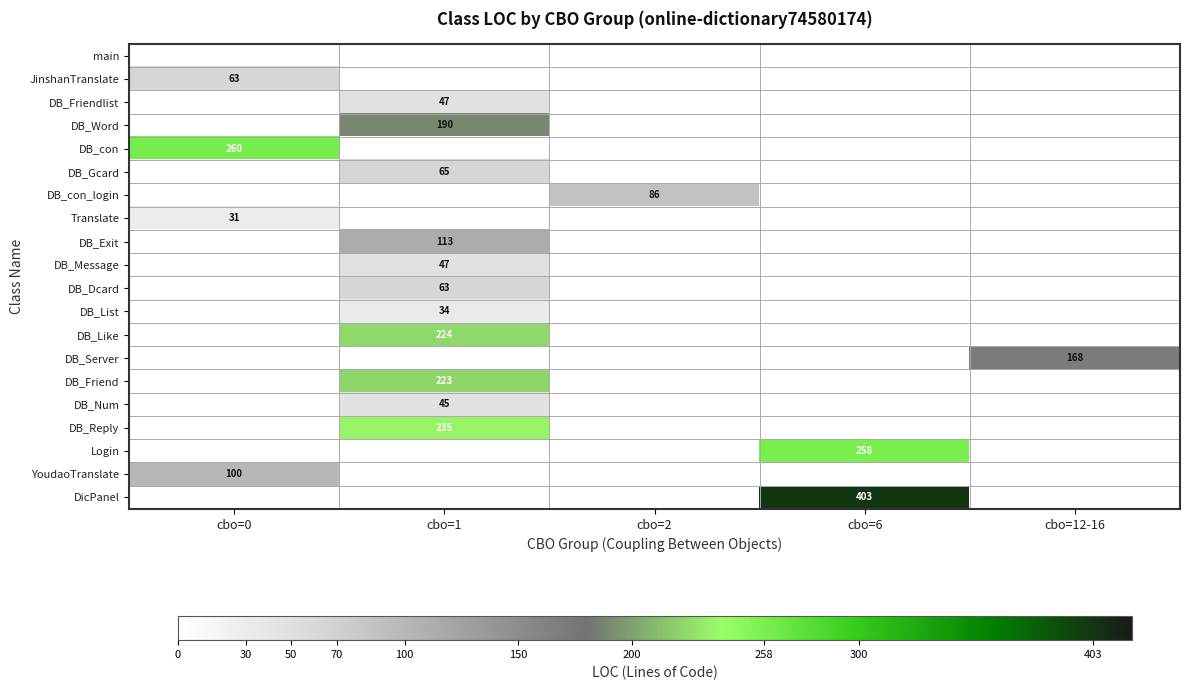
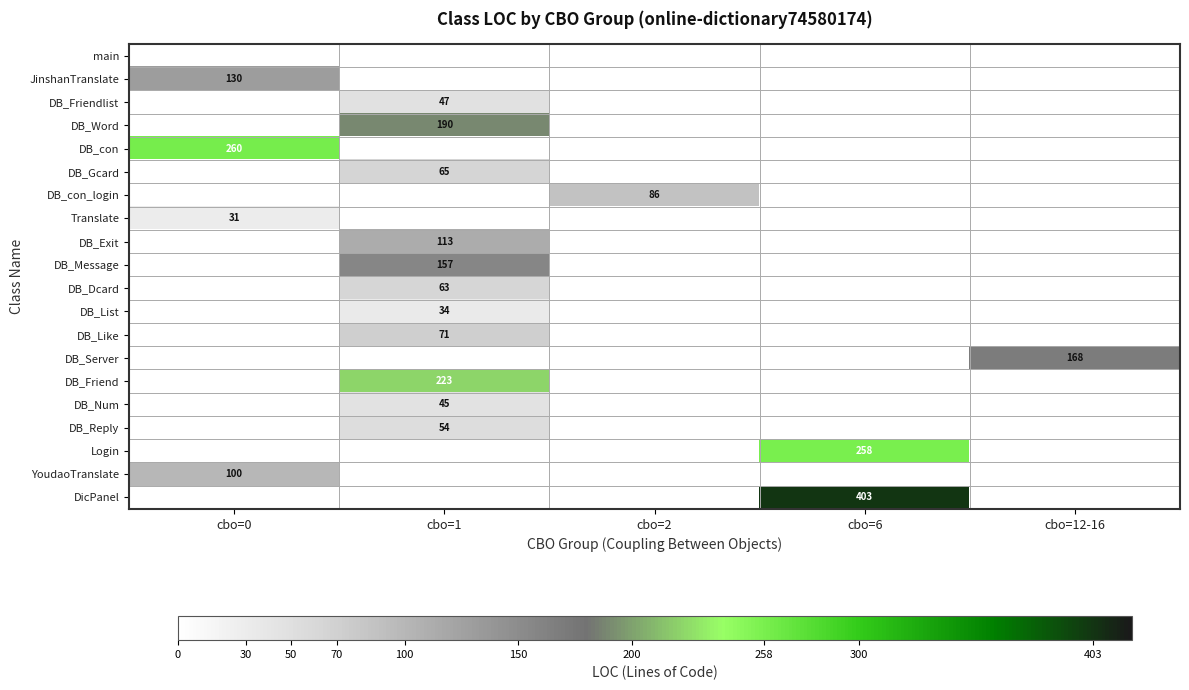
  {
    "JinshanTranslate": {
-     "cbo=0": 63
+     "cbo=0": 130
    },
    "DB_Friendlist": {
      "cbo=1": 47
    },
    "DB_Word": {
      "cbo=1": 190
    },
    "DB_con": {
      "cbo=0": 260
    },
    "DB_Gcard": {
      "cbo=1": 65
    },
    "DB_con_login": {
      "cbo=2": 86
    },
    "Translate": {
      "cbo=0": 31
    },
    "DB_Exit": {
      "cbo=1": 113
    },
    "DB_Message": {
-     "cbo=1": 47
+     "cbo=1": 157
    },
    "DB_Dcard": {
      "cbo=1": 63
    },
    "DB_List": {
      "cbo=1": 34
    },
    "DB_Like": {
-     "cbo=1": 224
+     "cbo=1": 71
    },
    "DB_Server": {
      "cbo=12-16": 168
    },
    "DB_Friend": {
      "cbo=1": 223
    },
    "DB_Num": {
      "cbo=1": 45
    },
    "DB_Reply": {
-     "cbo=1": 235
+     "cbo=1": 54
    },
    "Login": {
      "cbo=6": 258
    },
    "YoudaoTranslate": {
      "cbo=0": 100
    },
    "DicPanel": {
      "cbo=6": 403
    }
  }
